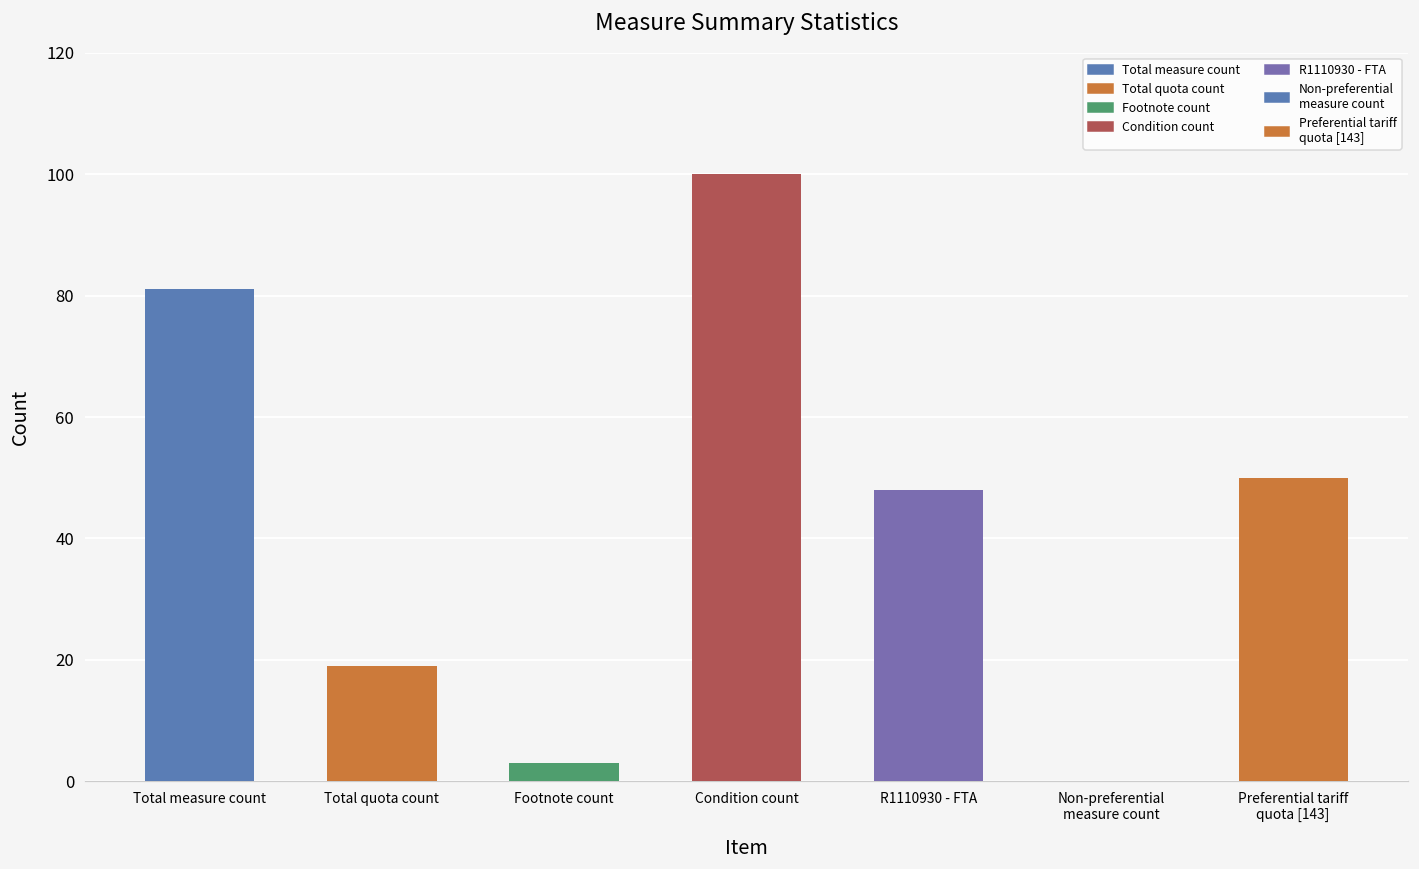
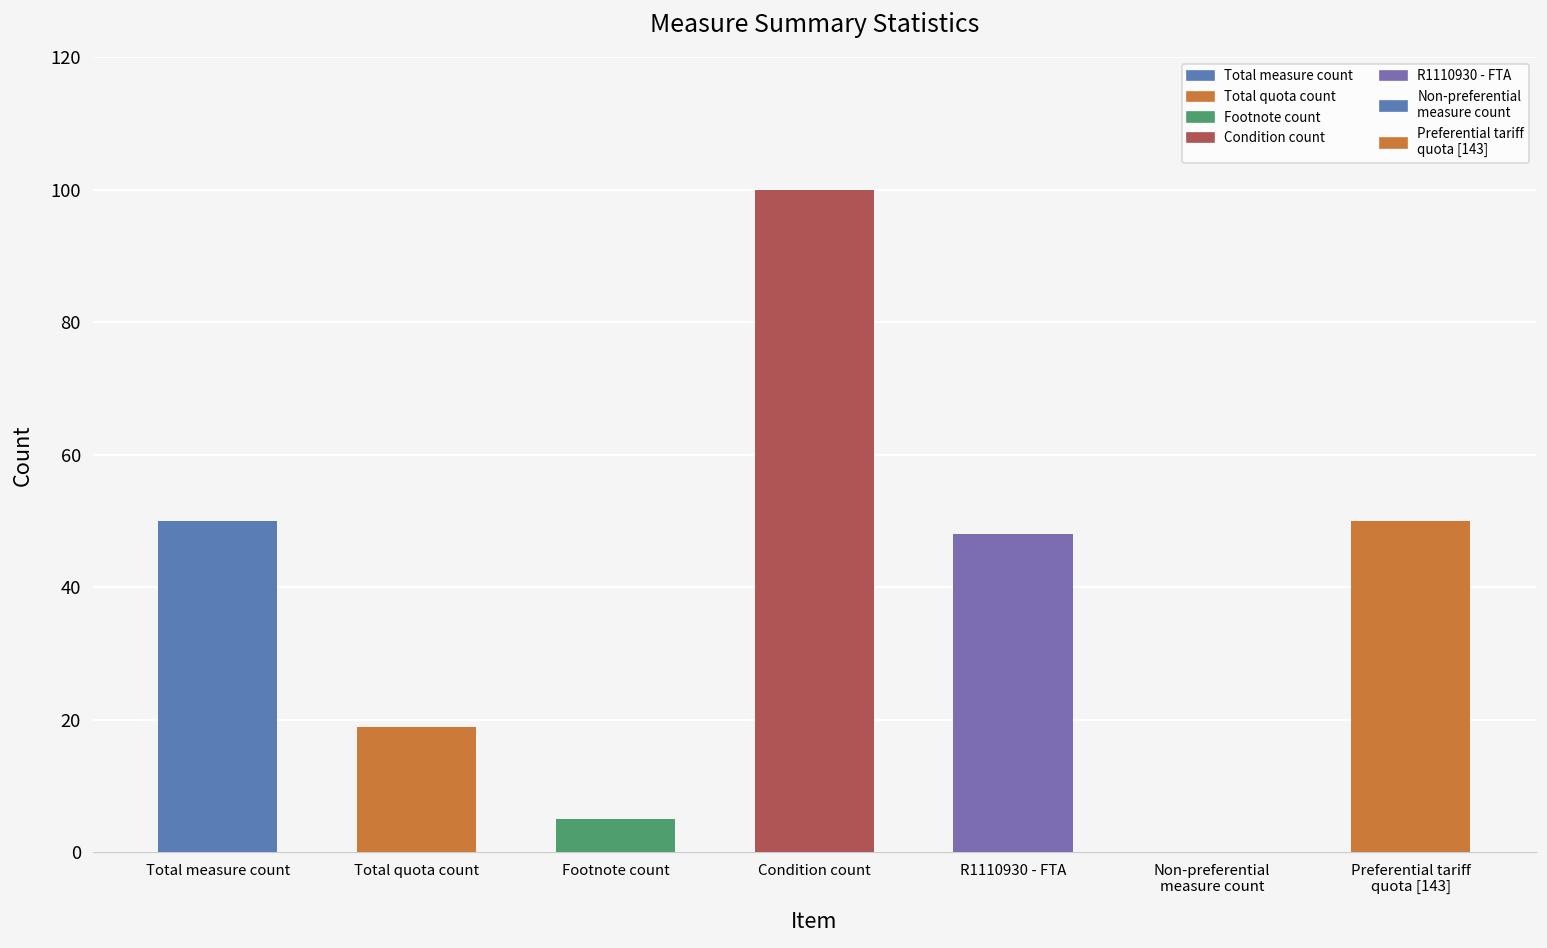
  {
-   "Total measure count": 81,
+   "Total measure count": 50,
    "Total quota count": 19,
-   "Footnote count": 3,
+   "Footnote count": 5,
    "Condition count": 100,
    "R1110930 - FTA": 48,
    "Non-preferential measure count": 0,
    "Preferential tariff quota [143]": 50
  }
